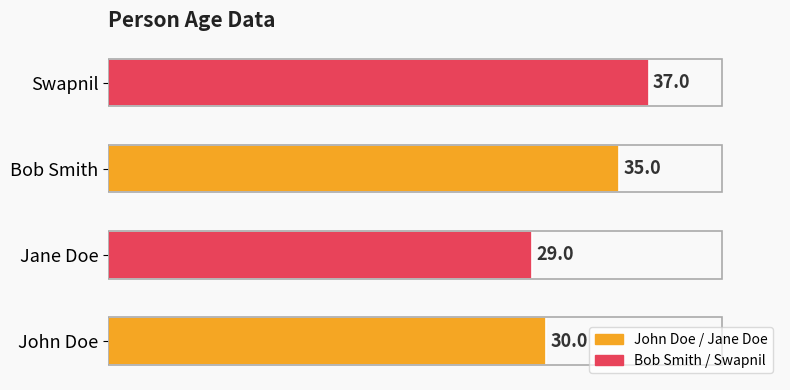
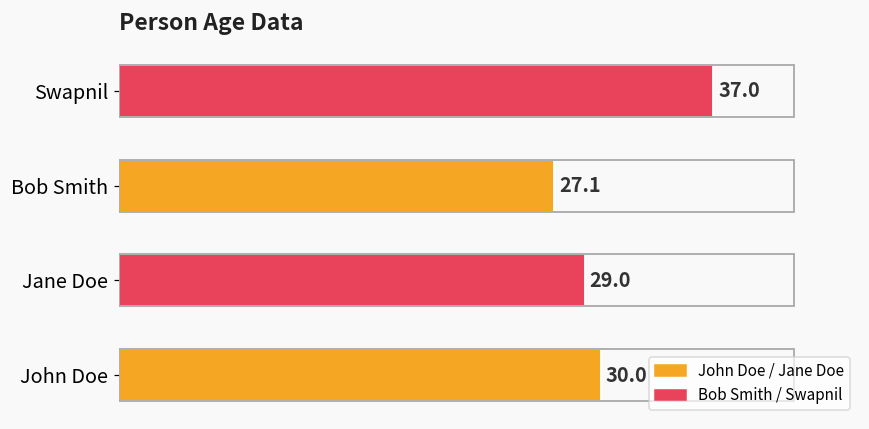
  {
    "Swapnil": 37.0,
-   "Bob Smith": 35.0,
+   "Bob Smith": 27.1,
    "Jane Doe": 29.0,
    "John Doe": 30.0
  }
